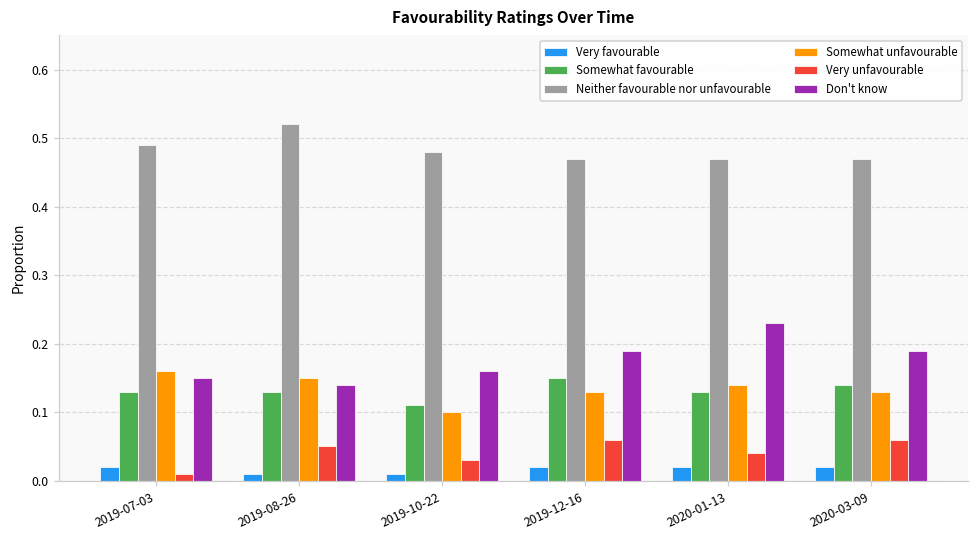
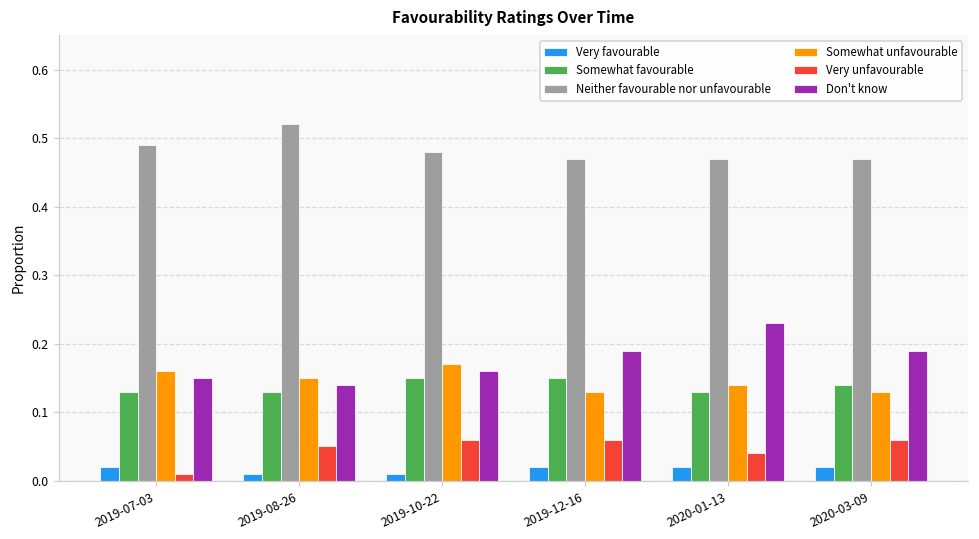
  {
    "Very favourable": {
      "2019-07-03": 0.02,
      "2019-08-26": 0.01,
      "2019-10-22": 0.01,
      "2019-12-16": 0.02,
      "2020-01-13": 0.02,
      "2020-03-09": 0.02
    },
    "Somewhat favourable": {
      "2019-07-03": 0.13,
      "2019-08-26": 0.13,
-     "2019-10-22": 0.11,
+     "2019-10-22": 0.15,
      "2019-12-16": 0.15,
      "2020-01-13": 0.13,
      "2020-03-09": 0.14
    },
    "Neither favourable nor unfavourable": {
      "2019-07-03": 0.49,
      "2019-08-26": 0.52,
      "2019-10-22": 0.48,
      "2019-12-16": 0.47,
      "2020-01-13": 0.47,
      "2020-03-09": 0.47
    },
    "Somewhat unfavourable": {
      "2019-07-03": 0.16,
      "2019-08-26": 0.15,
-     "2019-10-22": 0.10,
+     "2019-10-22": 0.17,
      "2019-12-16": 0.13,
      "2020-01-13": 0.14,
      "2020-03-09": 0.13
    },
    "Very unfavourable": {
      "2019-07-03": 0.01,
      "2019-08-26": 0.05,
-     "2019-10-22": 0.03,
+     "2019-10-22": 0.06,
      "2019-12-16": 0.06,
      "2020-01-13": 0.04,
      "2020-03-09": 0.06
    },
    "Don't know": {
      "2019-07-03": 0.15,
      "2019-08-26": 0.14,
      "2019-10-22": 0.16,
      "2019-12-16": 0.19,
      "2020-01-13": 0.23,
      "2020-03-09": 0.19
    }
  }
